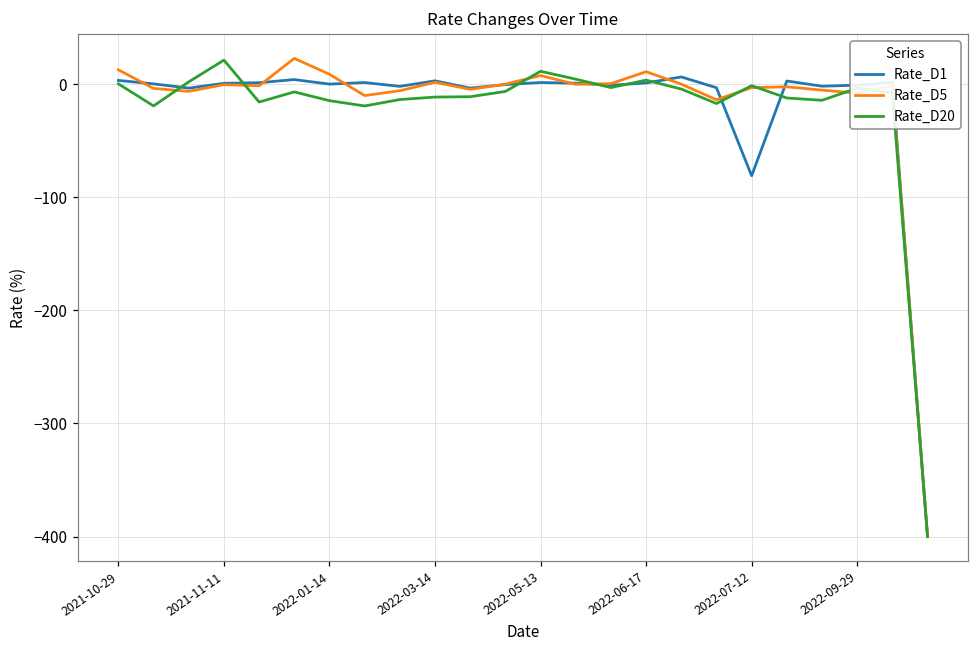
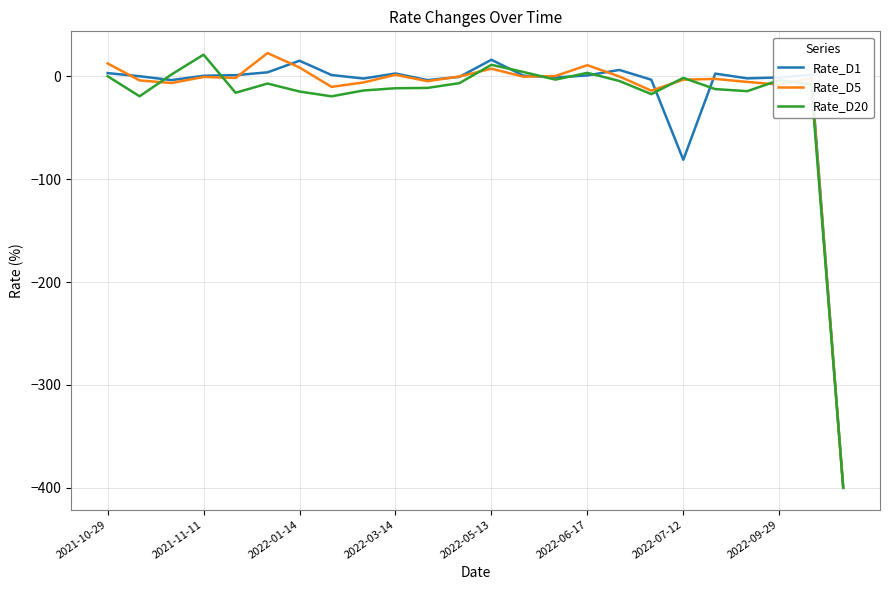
  {
    "Rate_D1": {
      "2021-10-29": 3,
-     "2022-01-14": 0,
-     "2022-05-13": 1,
+     "2022-01-14": 15,
+     "2022-05-13": 16,
      "2022-06-17": 1,
      "2022-07-12": -81
    },
    "Rate_D5": {
      "2021-10-29": 13,
      "2022-01-14": 9,
      "2022-05-13": 8,
      "2022-06-17": 11
    },
    "Rate_D20": {
      "2021-10-29": 0,
      "2021-11-11": 21,
      "2022-01-14": -15,
      "2022-03-14": -11,
      "2022-05-13": 11,
      "2022-06-17": 4
    }
  }
